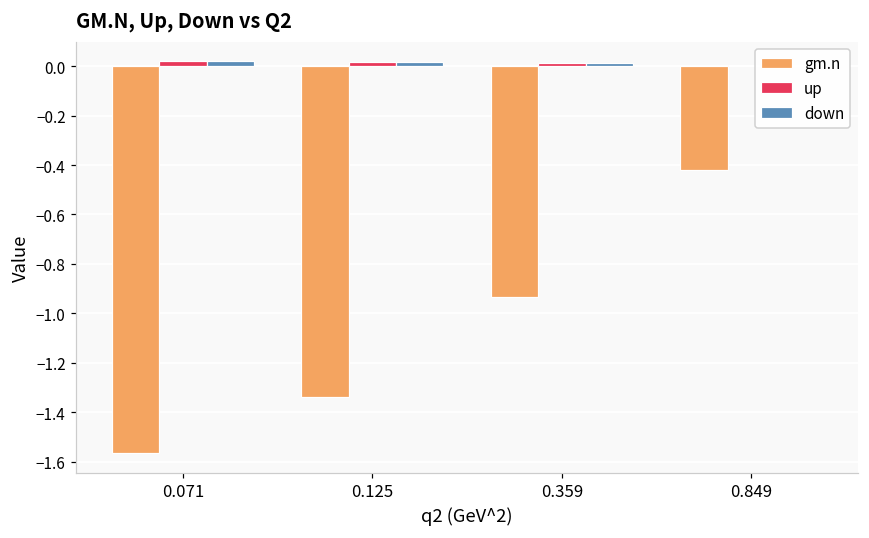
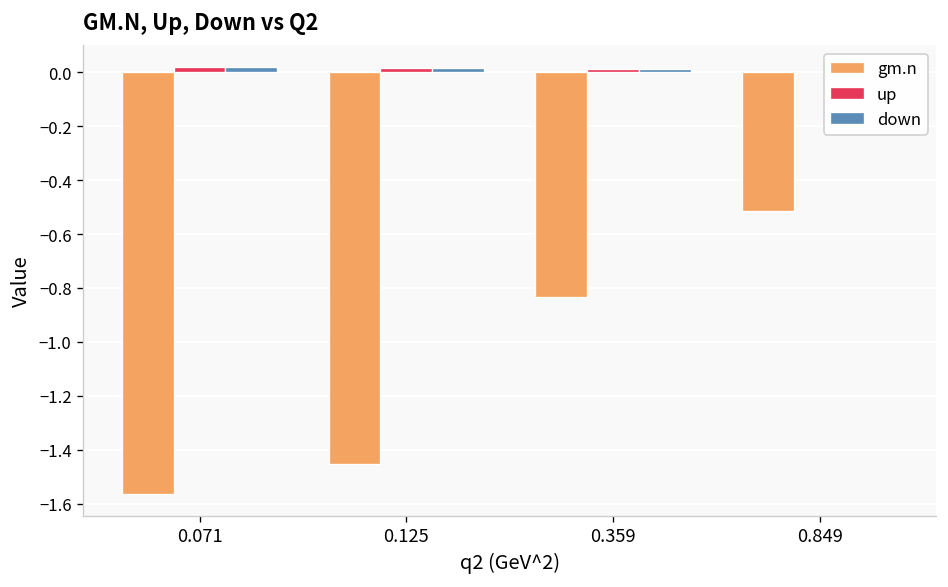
  {
    "gm.n": {
      "0.071": -1.57,
-     "0.125": -1.34,
-     "0.359": -0.94,
-     "0.849": -0.42
+     "0.125": -1.45,
+     "0.359": -0.83,
+     "0.849": -0.51
    },
    "up": {
      "0.071": 0.02,
      "0.125": 0.02,
      "0.359": 0.01
    },
    "down": {
      "0.071": 0.02,
      "0.125": 0.02,
      "0.359": 0.01
    }
  }
